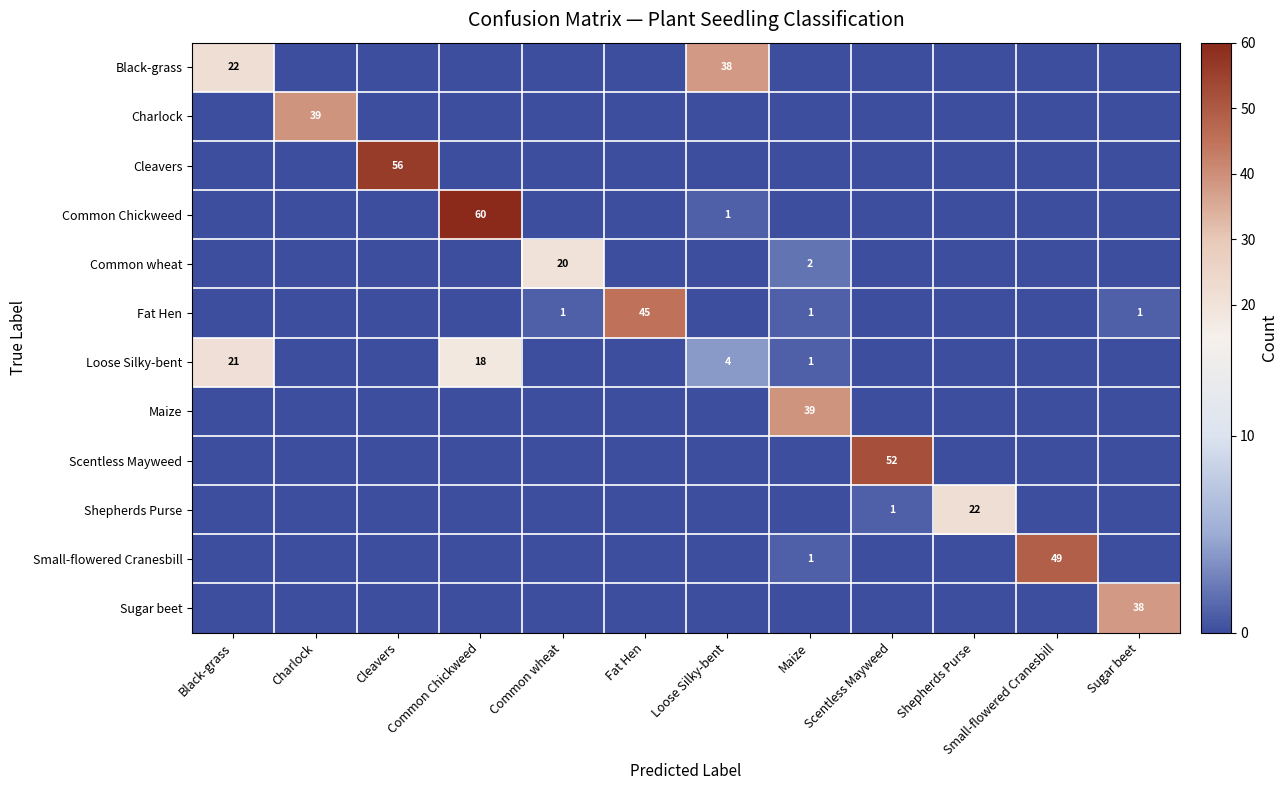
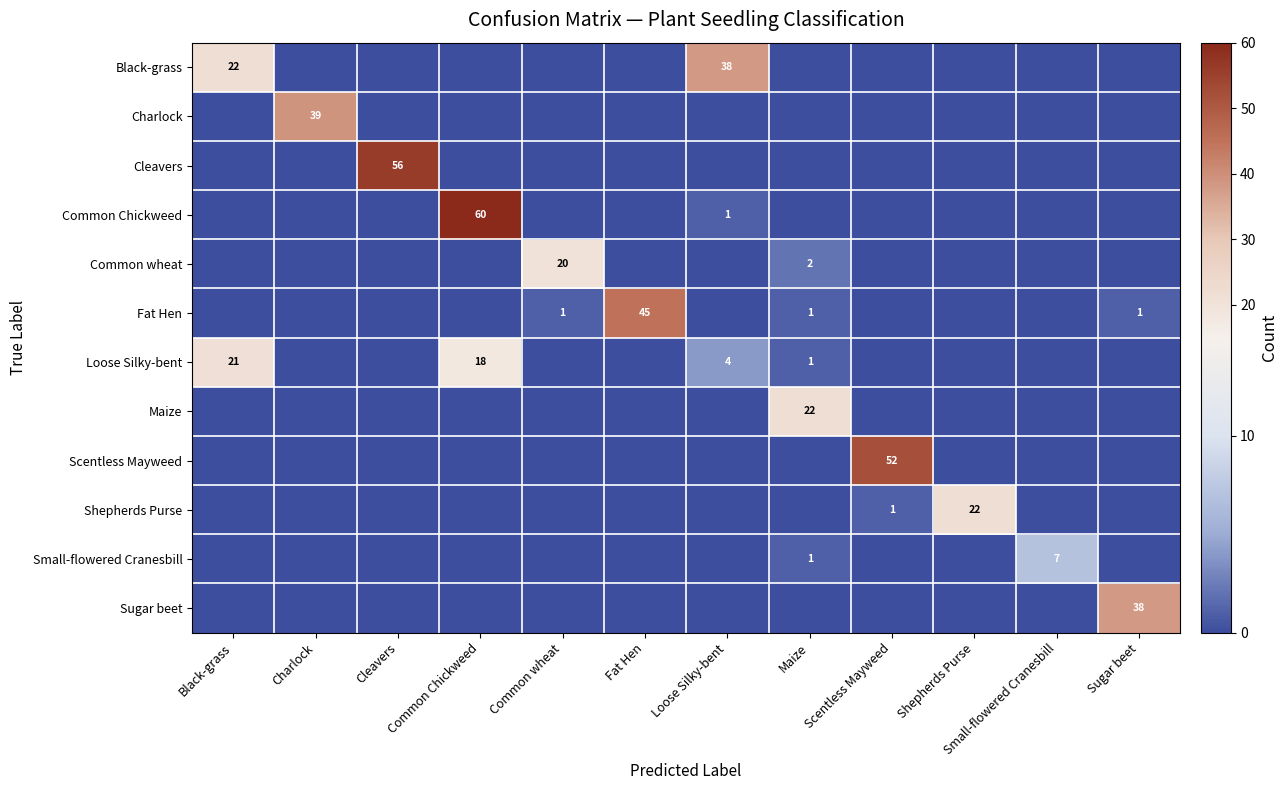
  {
    "Black-grass": {
      "Black-grass": 22,
      "Loose Silky-bent": 38
    },
    "Charlock": {
      "Charlock": 39
    },
    "Cleavers": {
      "Cleavers": 56
    },
    "Common Chickweed": {
      "Common Chickweed": 60,
      "Loose Silky-bent": 1
    },
    "Common wheat": {
      "Common wheat": 20,
      "Maize": 2
    },
    "Fat Hen": {
      "Common wheat": 1,
      "Fat Hen": 45,
      "Maize": 1,
      "Sugar beet": 1
    },
    "Loose Silky-bent": {
      "Black-grass": 21,
      "Common Chickweed": 18,
      "Loose Silky-bent": 4,
      "Maize": 1
    },
    "Maize": {
-     "Maize": 39
+     "Maize": 22
    },
    "Scentless Mayweed": {
      "Scentless Mayweed": 52
    },
    "Shepherds Purse": {
      "Scentless Mayweed": 1,
      "Shepherds Purse": 22
    },
    "Small-flowered Cranesbill": {
      "Maize": 1,
-     "Small-flowered Cranesbill": 49
+     "Small-flowered Cranesbill": 7
    },
    "Sugar beet": {
      "Sugar beet": 38
    }
  }
